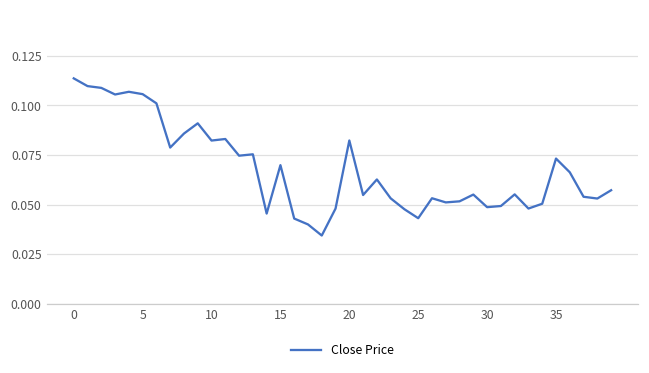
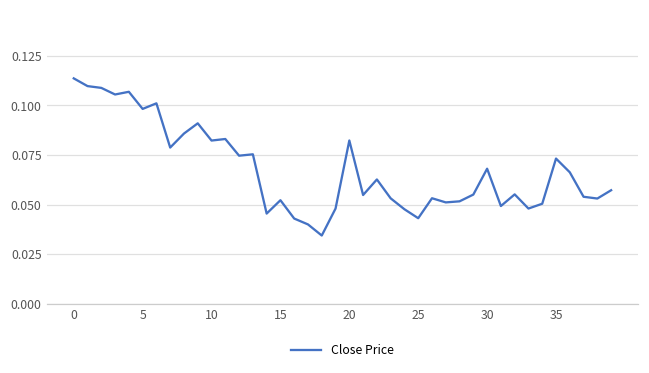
  {
    "0": 0.114,
-   "5": 0.106,
+   "5": 0.098,
    "10": 0.082,
-   "15": 0.070,
+   "15": 0.052,
    "20": 0.082,
    "25": 0.043,
-   "30": 0.049,
+   "30": 0.068,
    "35": 0.073
  }
